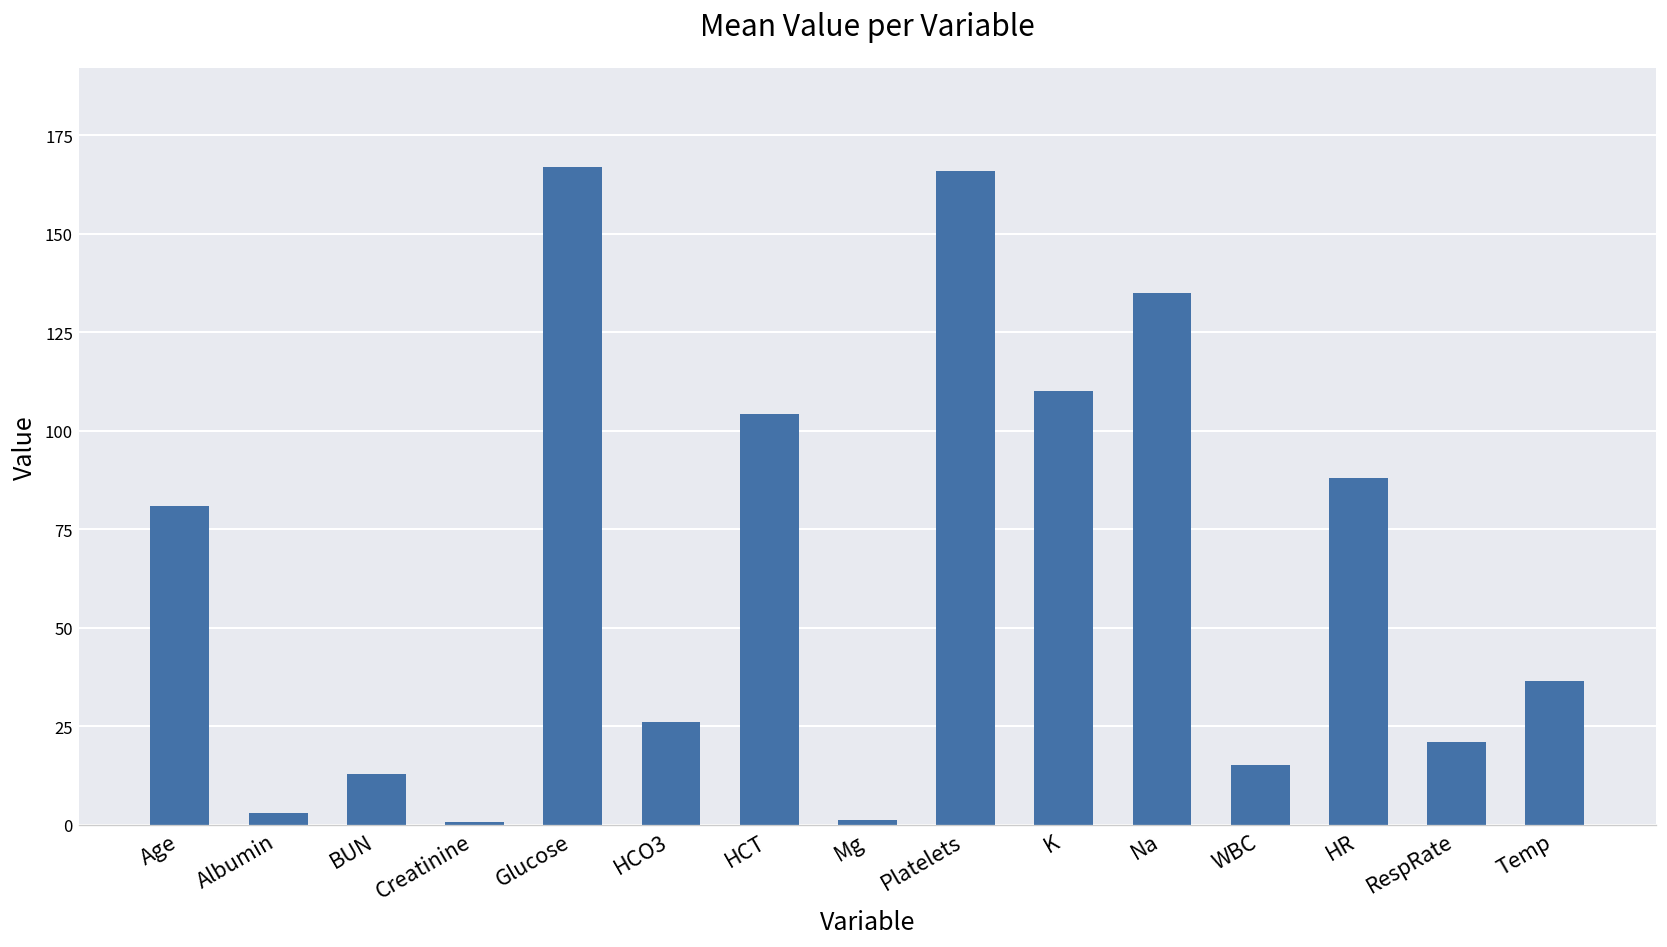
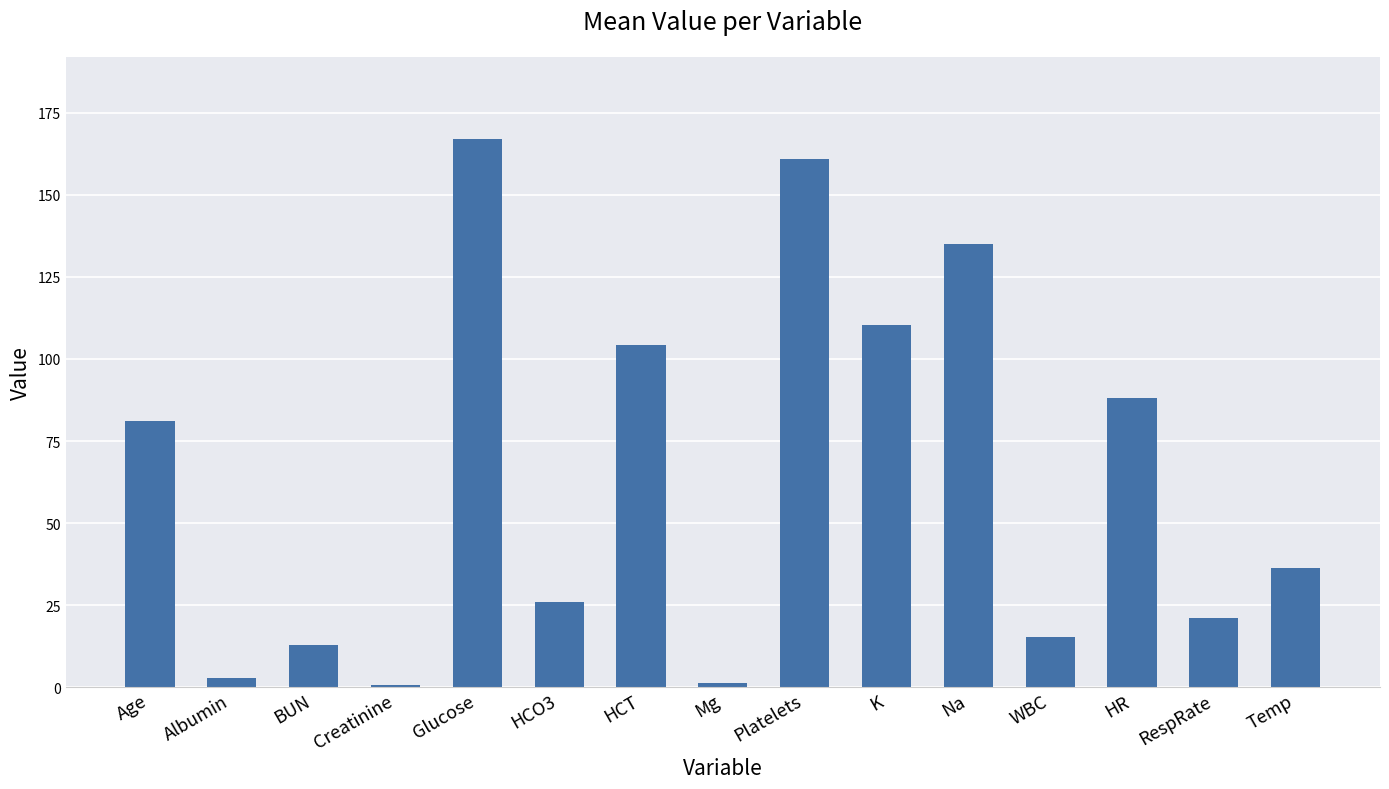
  {
    "Age": 81,
    "Albumin": 3,
    "BUN": 13,
    "Glucose": 167,
    "HCO3": 26,
    "HCT": 104,
    "Mg": 1,
-   "Platelets": 166,
+   "Platelets": 161,
    "K": 110,
    "Na": 135,
    "WBC": 15,
    "HR": 88,
    "RespRate": 21,
    "Temp": 36
  }
